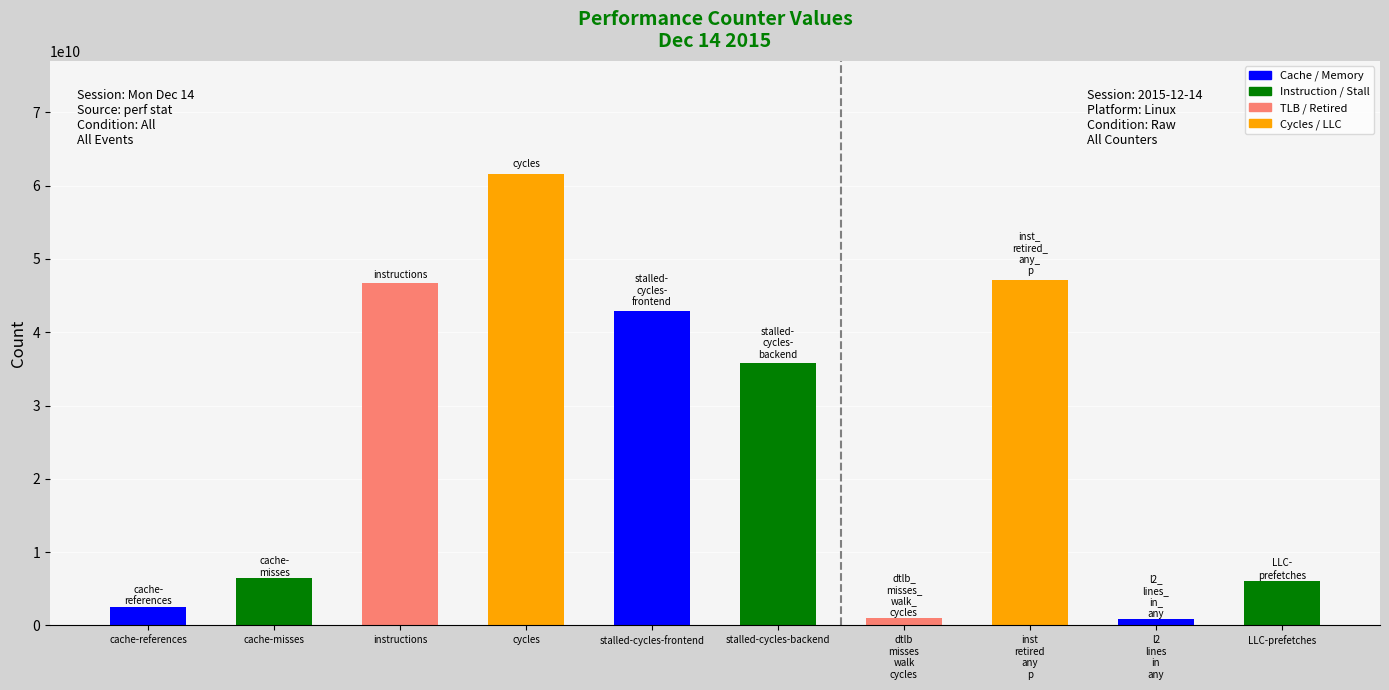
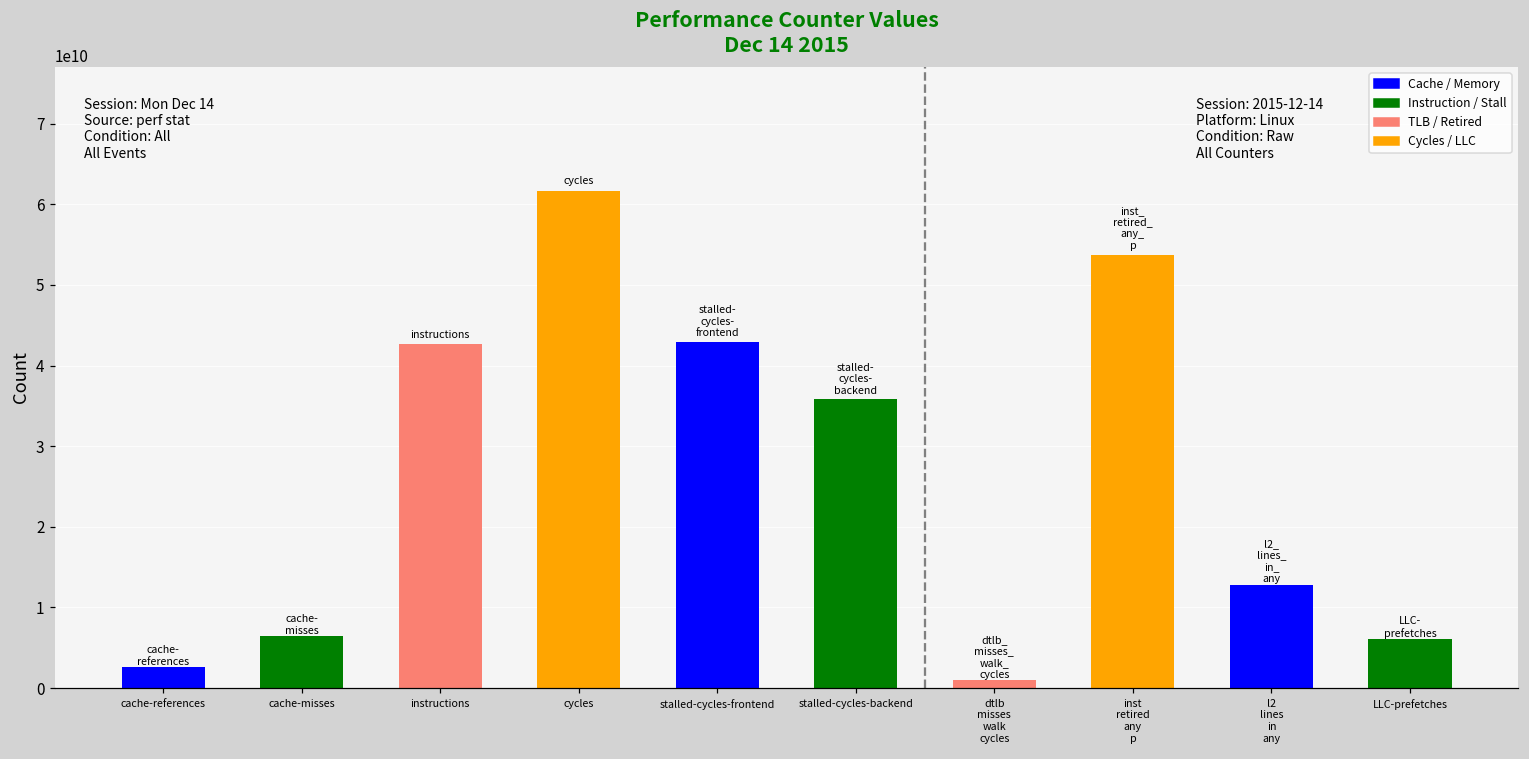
  {
    "cache-references": 3000000000,
    "cache-misses": 6000000000,
-   "instructions": 47000000000,
+   "instructions": 43000000000,
    "cycles": 62000000000,
    "stalled-cycles-frontend": 43000000000,
    "stalled-cycles-backend": 36000000000,
    "dtlb misses walk cycles": 1000000000,
-   "inst retired any p": 47000000000,
-   "l2 lines in any": 1000000000,
+   "inst retired any p": 54000000000,
+   "l2 lines in any": 13000000000,
    "LLC-prefetches": 6000000000
  }
